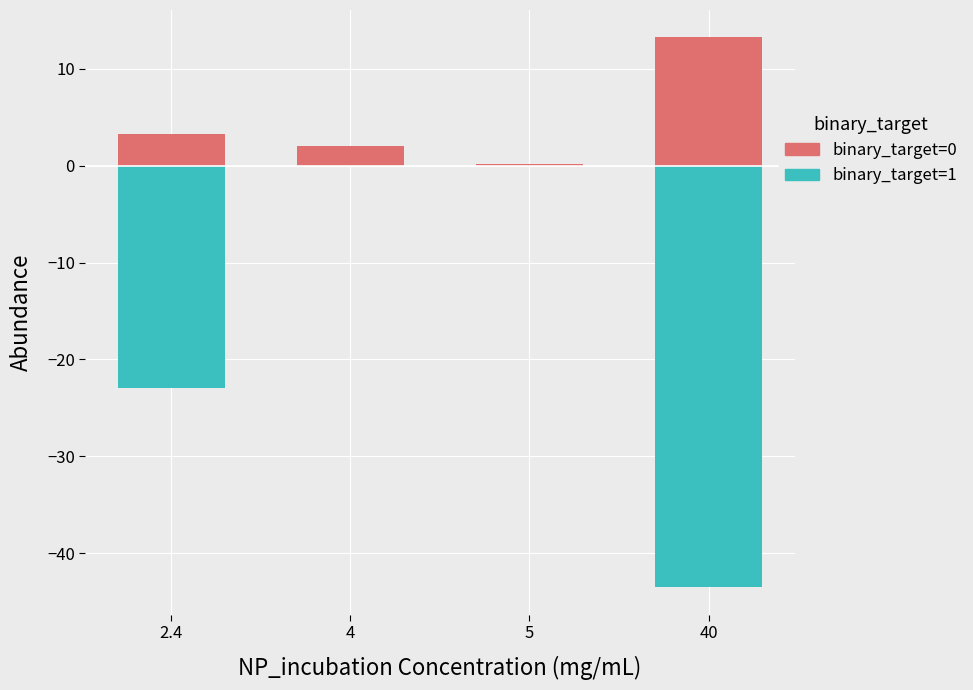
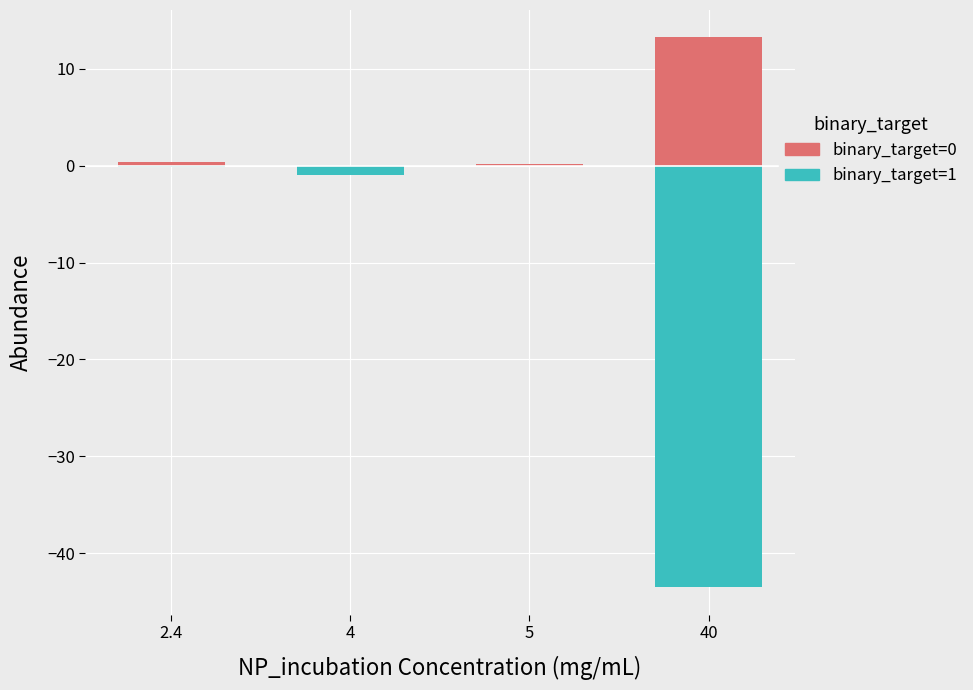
  {
    "binary_target=0": {
-     "2.4": 3,
-     "4": 2,
+     "2.4": 0,
+     "4": 0,
      "40": 13
    },
    "binary_target=1": {
-     "2.4": -23,
-     "4": 0,
+     "2.4": 0,
+     "4": -1,
      "40": -44
    }
  }
